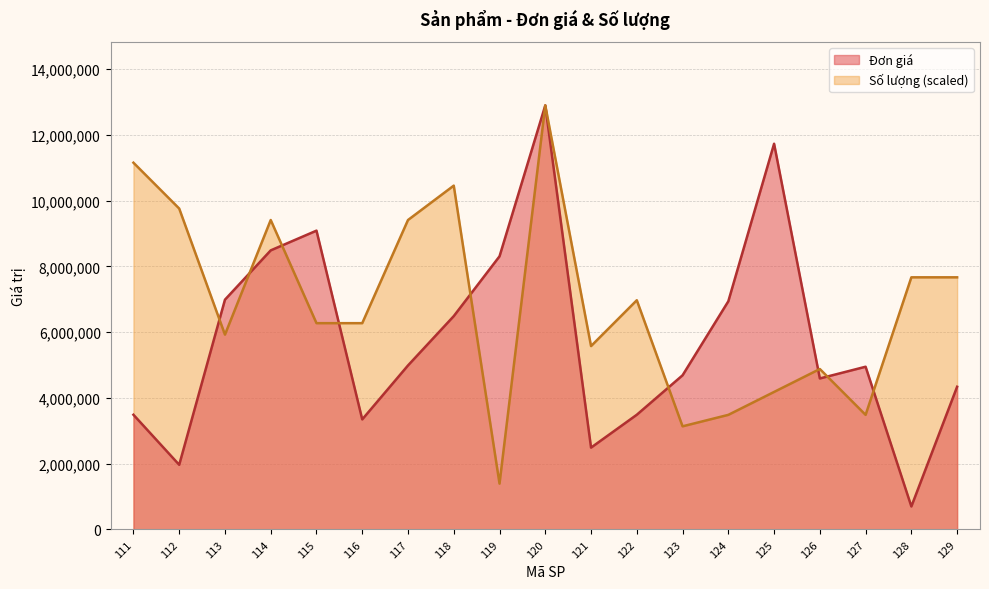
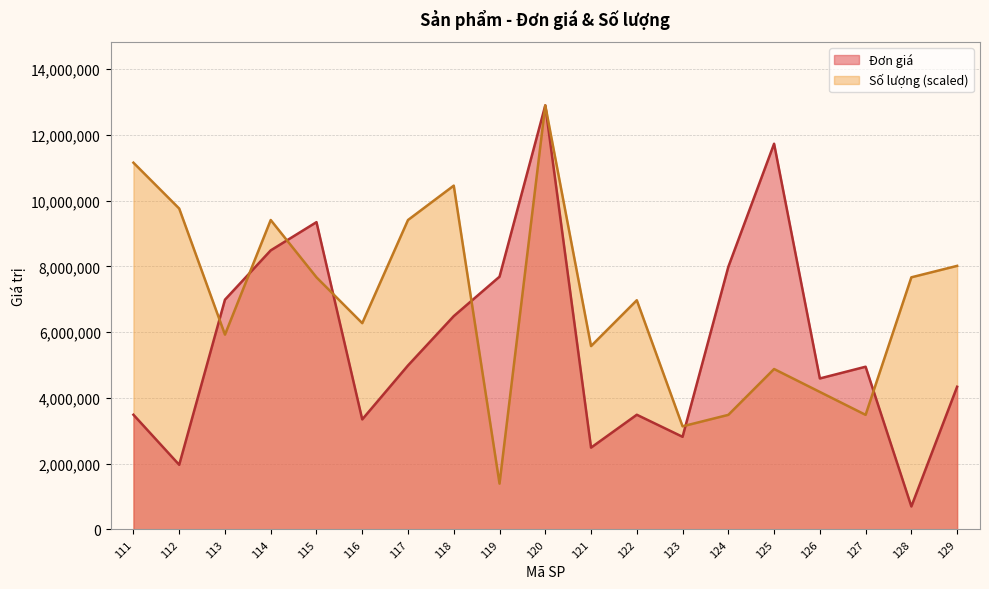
  {
    "Đơn giá": {
      "111": "3,500,000",
      "112": "2,000,000",
      "113": "7,000,000",
      "114": "8,500,000",
-     "115": "9,100,000",
+     "115": "9,300,000",
      "116": "3,300,000",
      "117": "5,000,000",
      "118": "6,500,000",
-     "119": "8,300,000",
+     "119": "7,700,000",
      "121": "2,500,000",
      "122": "3,500,000",
-     "123": "4,700,000",
-     "124": "6,900,000",
+     "123": "2,800,000",
+     "124": "8,000,000",
      "125": "11,700,000",
      "126": "4,600,000",
      "127": "5,000,000",
      "128": "700,000",
      "129": "4,300,000"
    },
    "Số lượng (scaled)": {
      "111": "11,200,000",
      "112": "9,800,000",
      "113": "5,900,000",
      "114": "9,400,000",
-     "115": "6,300,000",
+     "115": "7,700,000",
      "116": "6,300,000",
      "117": "9,400,000",
      "118": "10,500,000",
      "119": "1,400,000",
      "121": "5,600,000",
      "122": "7,000,000",
      "123": "3,100,000",
      "124": "3,500,000",
-     "125": "4,200,000",
-     "126": "4,900,000",
+     "125": "4,900,000",
+     "126": "4,200,000",
      "127": "3,500,000",
      "128": "7,700,000",
-     "129": "7,700,000"
+     "129": "8,000,000"
    }
  }
